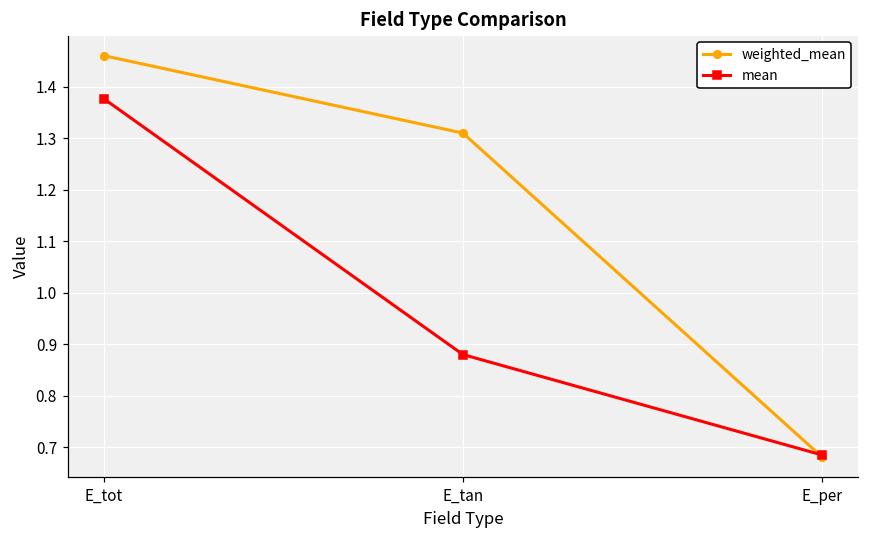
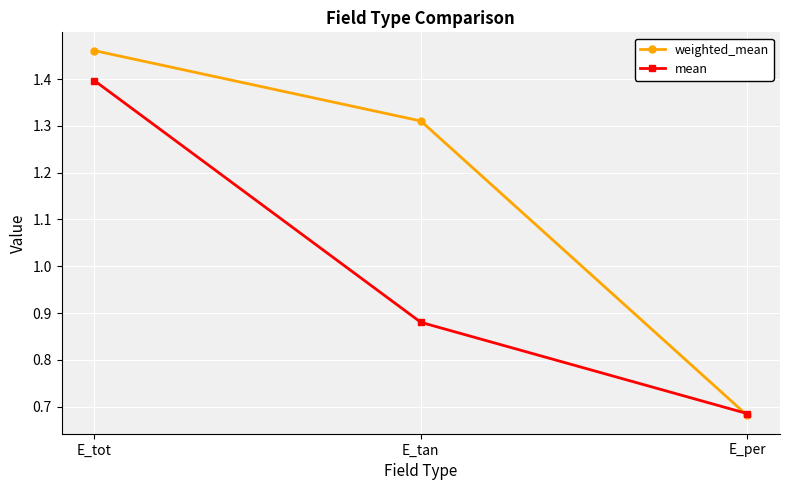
  {
    "weighted_mean": {
      "E_tot": 1.46,
      "E_tan": 1.31
    },
    "mean": {
-     "E_tot": 1.38,
+     "E_tot": 1.40,
      "E_tan": 0.88
    }
  }
